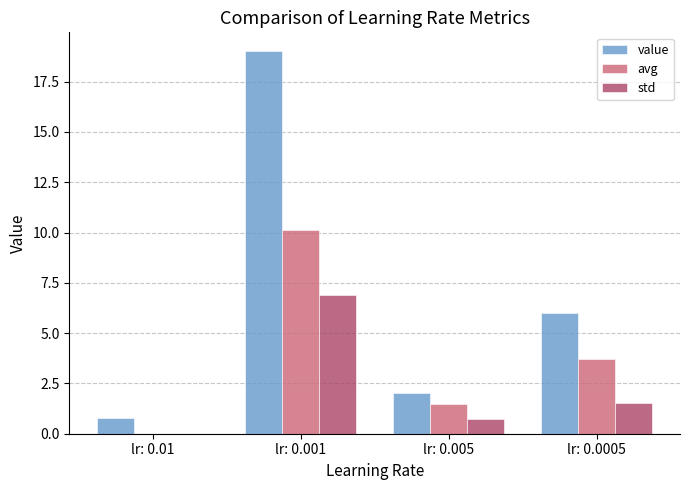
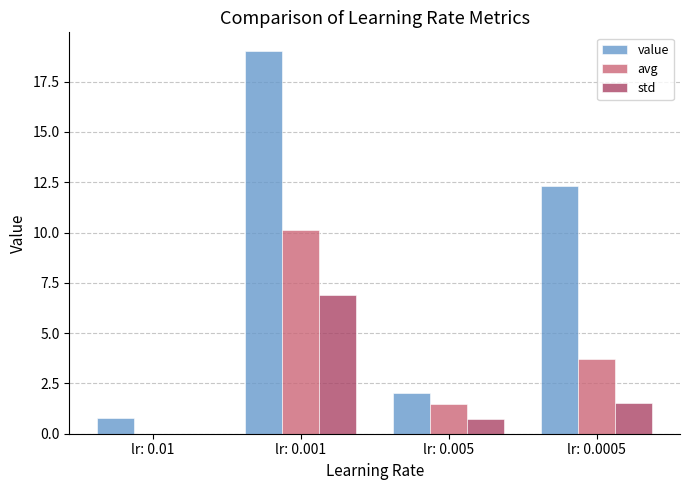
  {
    "value": {
      "lr: 0.01": 0.8,
      "lr: 0.001": 19.0,
      "lr: 0.005": 2.0,
-     "lr: 0.0005": 6.0
+     "lr: 0.0005": 12.3
    }
  }
